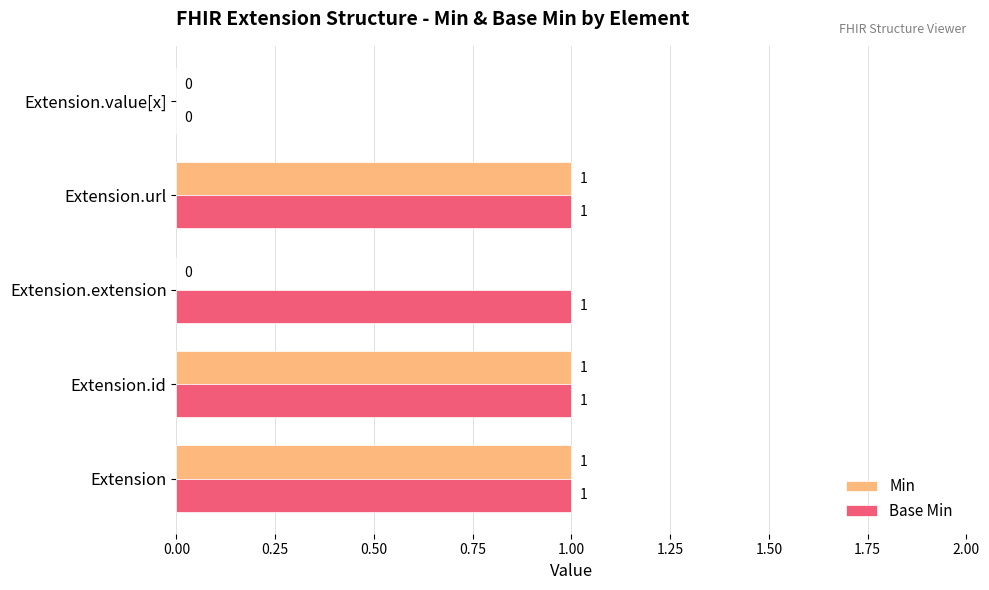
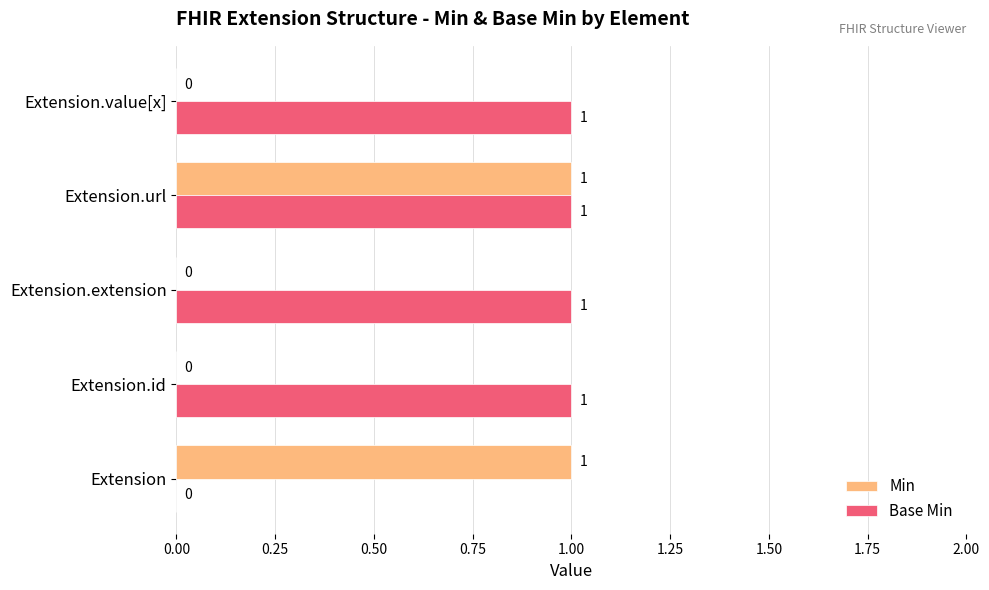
  {
    "Min": {
      "Extension.value[x]": 0,
      "Extension.url": 1,
      "Extension.extension": 0,
-     "Extension.id": 1,
+     "Extension.id": 0,
      "Extension": 1
    },
    "Base Min": {
-     "Extension.value[x]": 0,
+     "Extension.value[x]": 1,
      "Extension.url": 1,
      "Extension.extension": 1,
      "Extension.id": 1,
-     "Extension": 1
+     "Extension": 0
    }
  }
